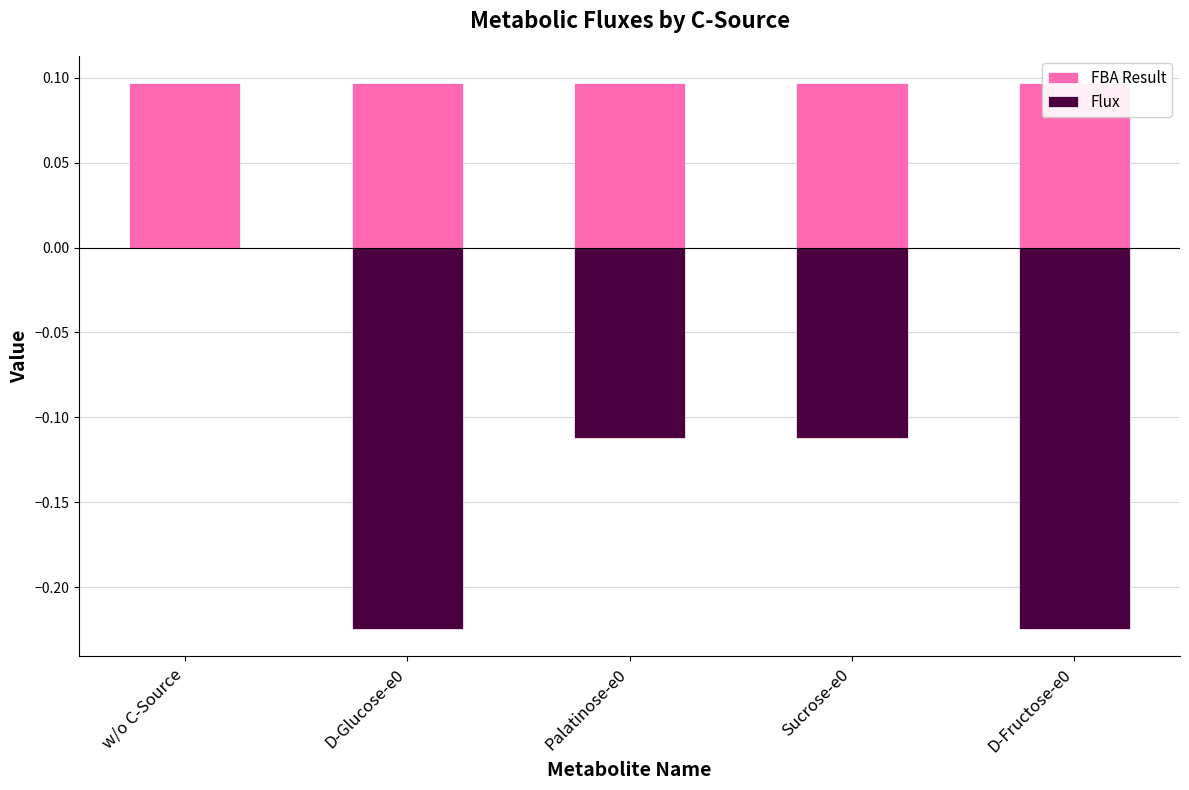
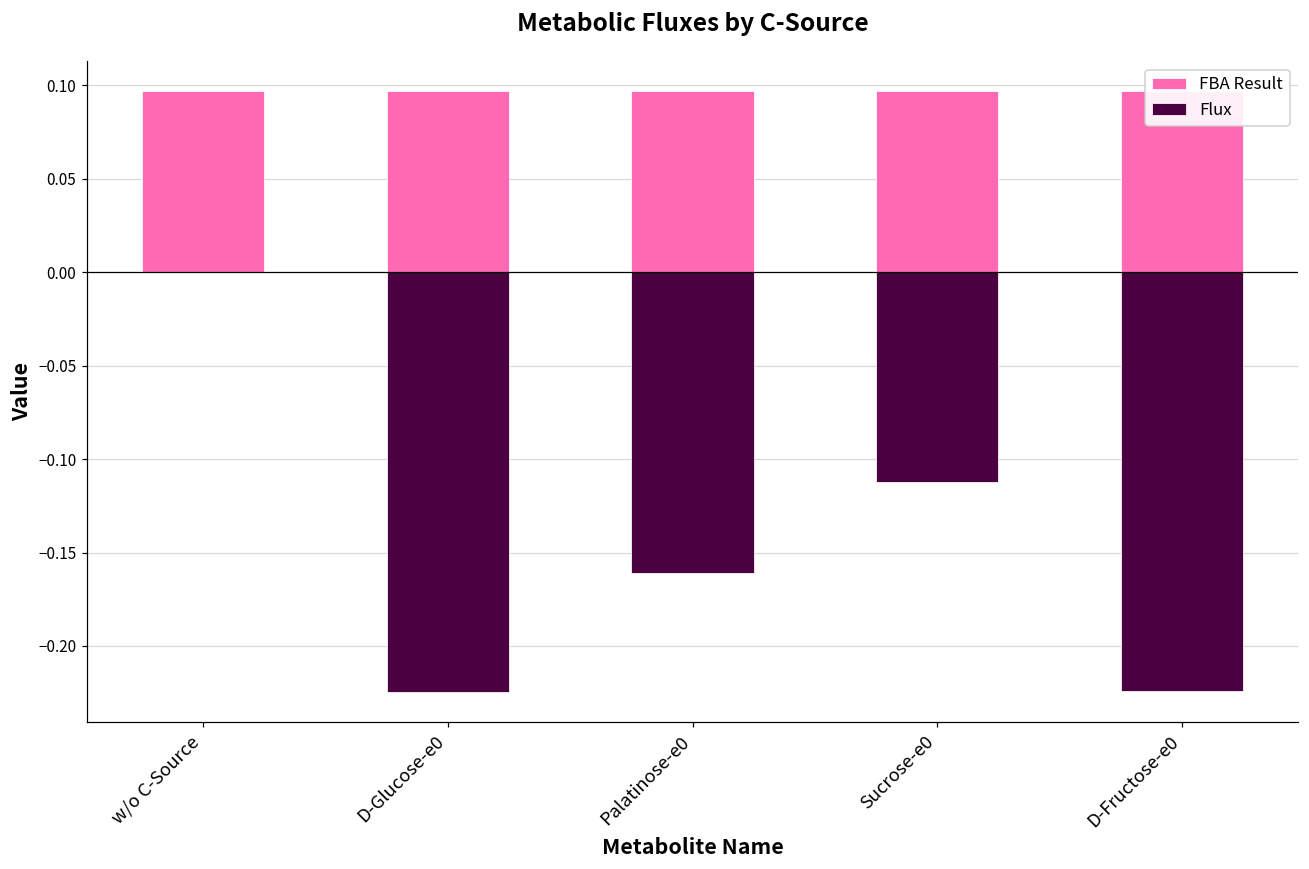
  {
    "FBA Result": {
      "w/o C-Source": 0.097,
      "D-Glucose-e0": 0.097,
      "Palatinose-e0": 0.097,
      "Sucrose-e0": 0.097
    },
    "Flux": {
      "w/o C-Source": 0.000,
      "D-Glucose-e0": -0.225,
-     "Palatinose-e0": -0.112,
+     "Palatinose-e0": -0.161,
      "Sucrose-e0": -0.112,
      "D-Fructose-e0": -0.224
    }
  }
